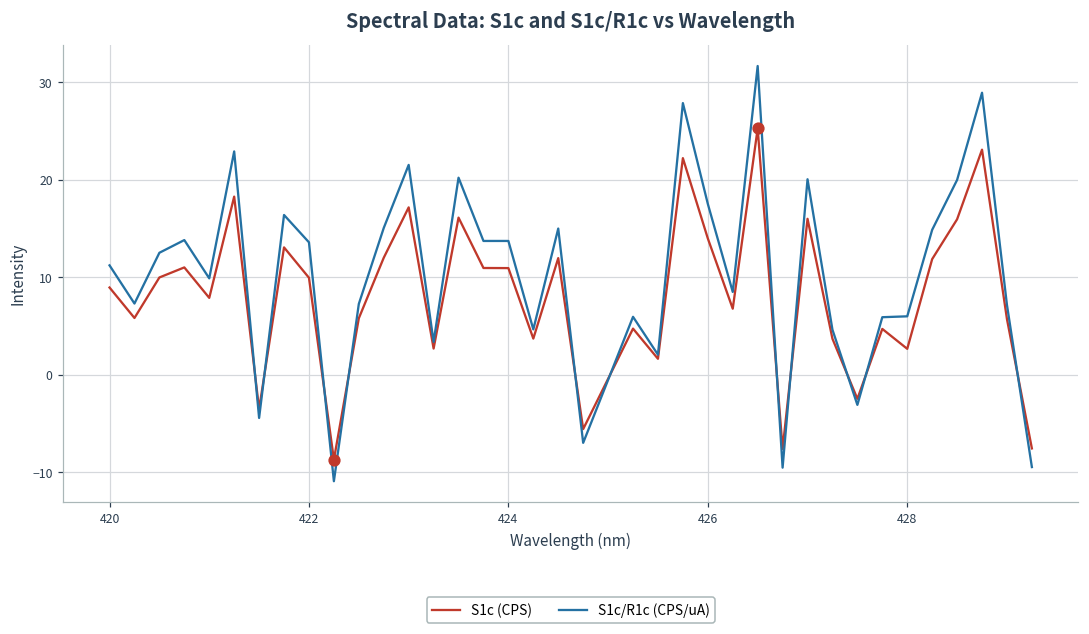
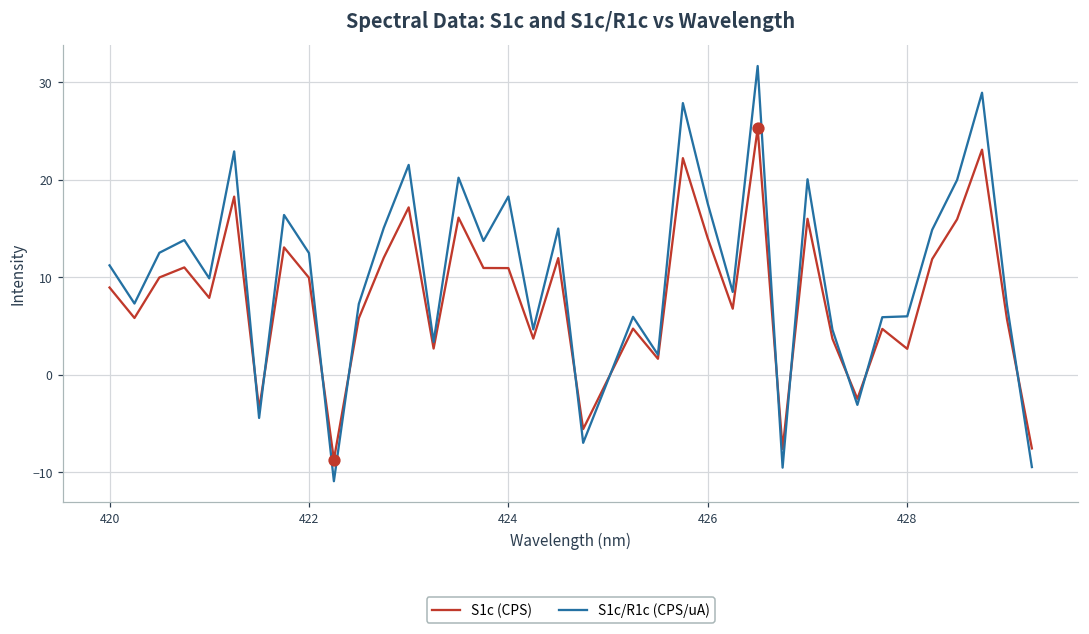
  {
    "S1c/R1c (CPS/uA)": {
      "420": 11,
-     "422": 14,
-     "424": 14,
+     "422": 12,
+     "424": 18,
      "426": 18,
      "428": 6
    }
  }
